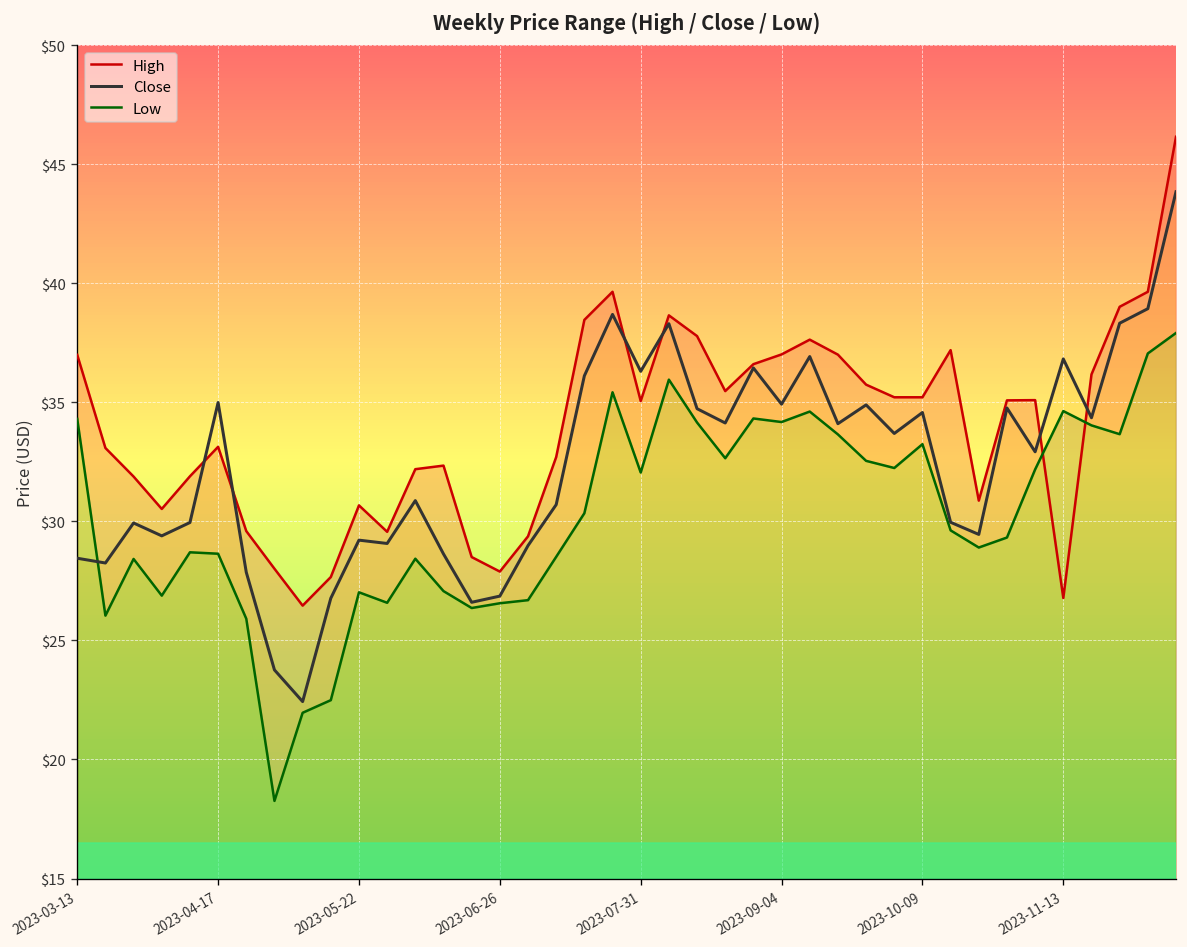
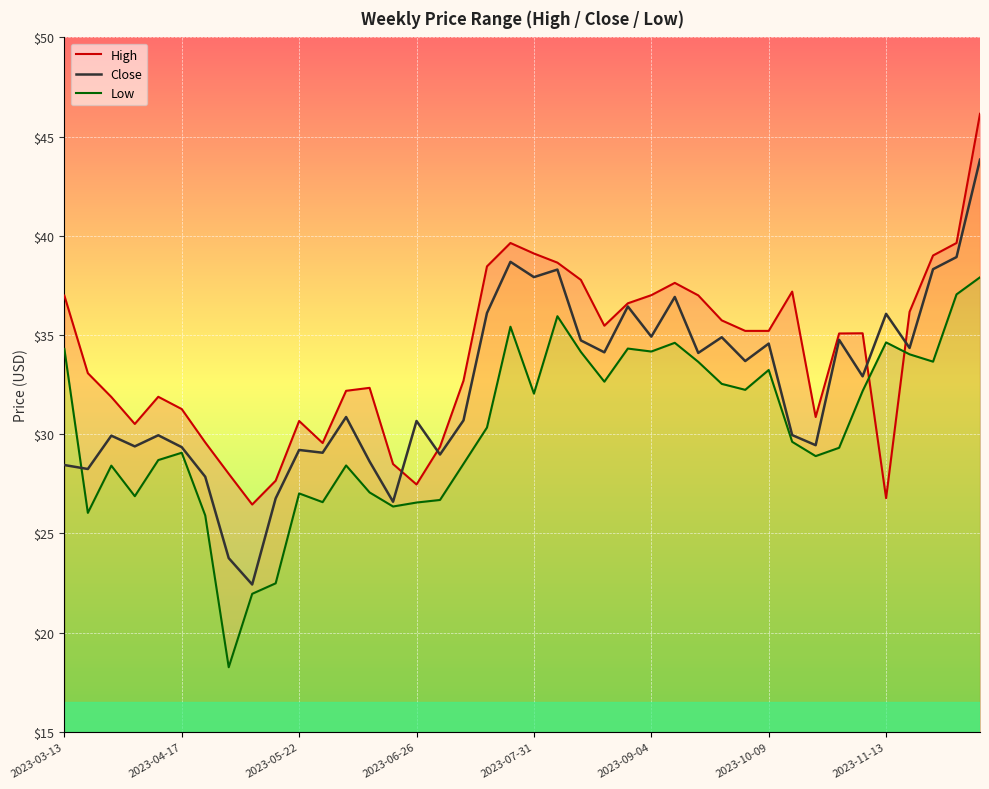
  {
    "High": {
-     "2023-04-17": "$33.1",
-     "2023-06-26": "$27.9",
-     "2023-07-31": "$35.1",
+     "2023-04-17": "$31.3",
+     "2023-06-26": "$27.5",
+     "2023-07-31": "$39.1",
      "2023-11-13": "$26.8"
    },
    "Close": {
      "2023-03-13": "$28.5",
-     "2023-04-17": "$35.0",
+     "2023-04-17": "$29.4",
      "2023-05-22": "$29.2",
-     "2023-06-26": "$26.9",
-     "2023-07-31": "$36.3",
+     "2023-06-26": "$30.7",
+     "2023-07-31": "$37.9",
      "2023-09-04": "$34.9",
      "2023-10-09": "$34.6",
-     "2023-11-13": "$36.8"
+     "2023-11-13": "$36.1"
    },
    "Low": {
      "2023-03-13": "$34.3",
-     "2023-04-17": "$28.6",
+     "2023-04-17": "$29.1",
      "2023-05-22": "$27.0",
      "2023-06-26": "$26.6",
      "2023-07-31": "$32.1",
      "2023-09-04": "$34.2",
      "2023-10-09": "$33.2"
    }
  }
